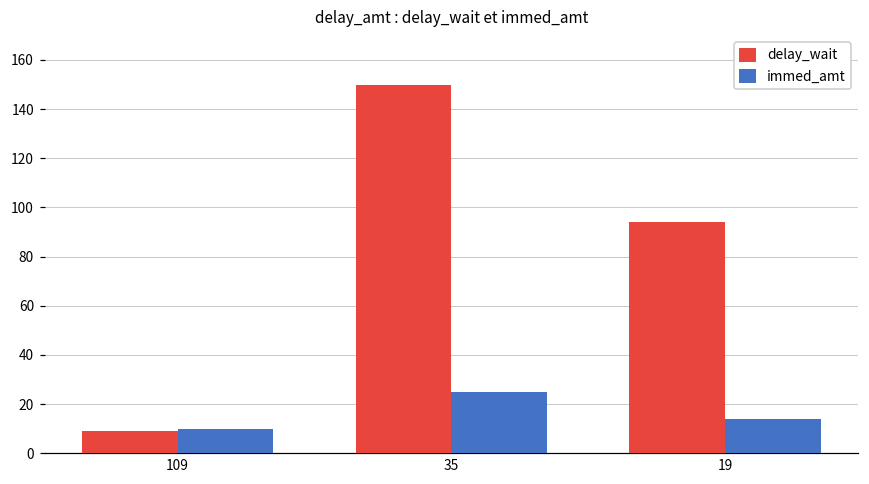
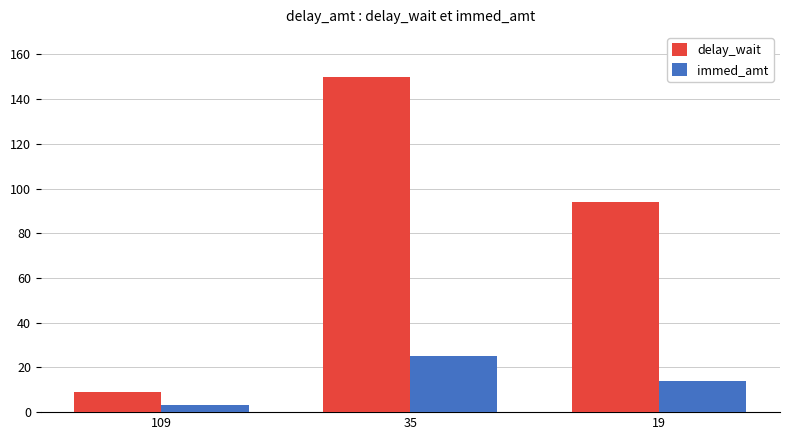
  {
    "delay_wait": {
      "109": 9,
      "35": 150,
      "19": 94
    },
    "immed_amt": {
-     "109": 10,
+     "109": 3,
      "35": 25,
      "19": 14
    }
  }
